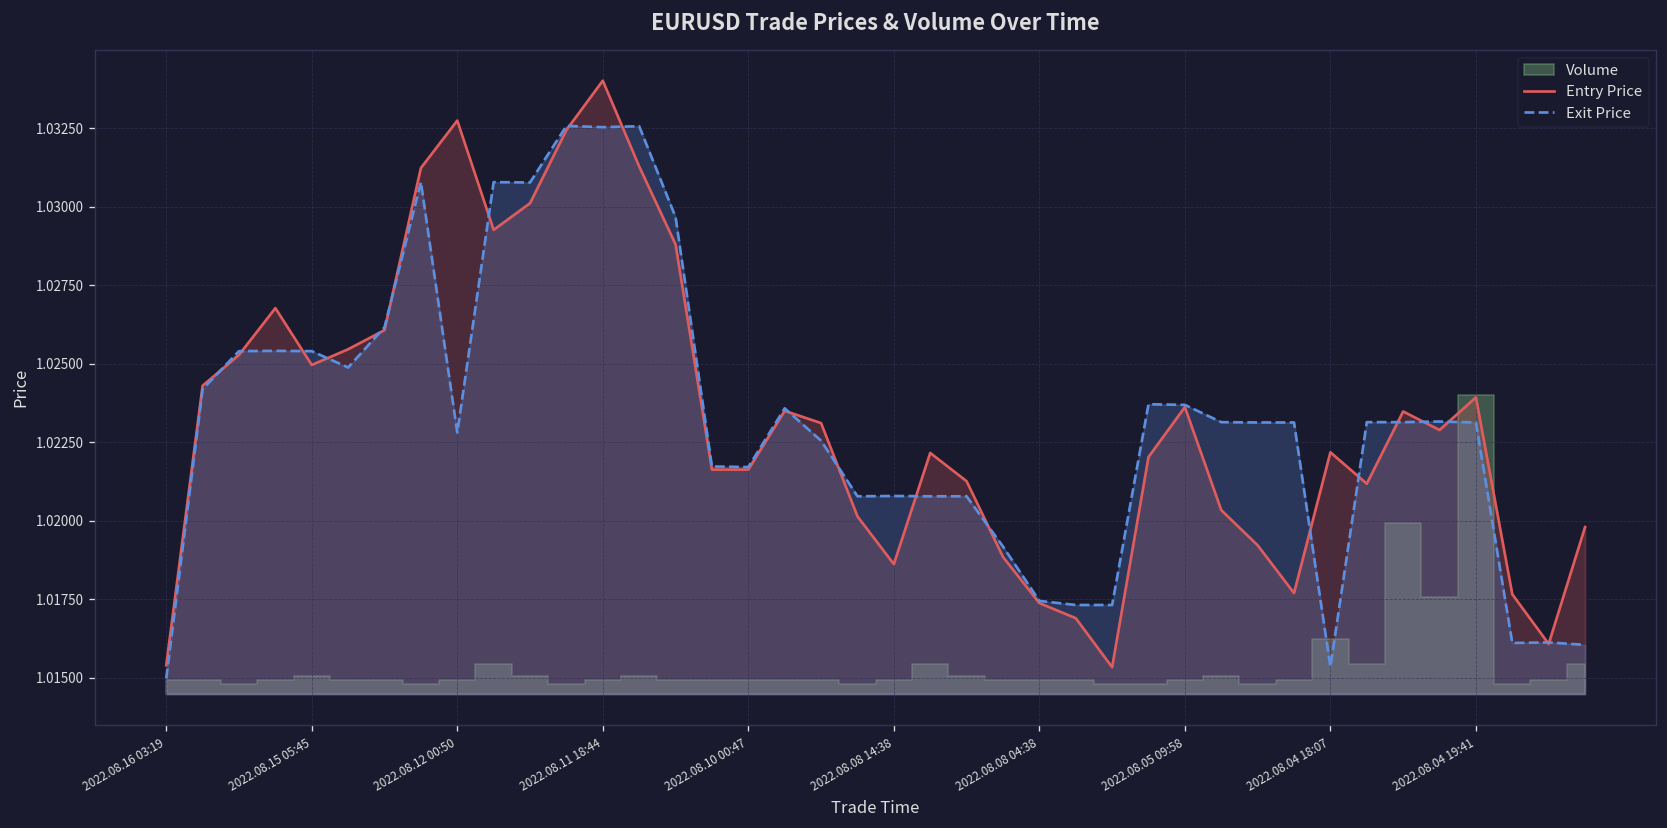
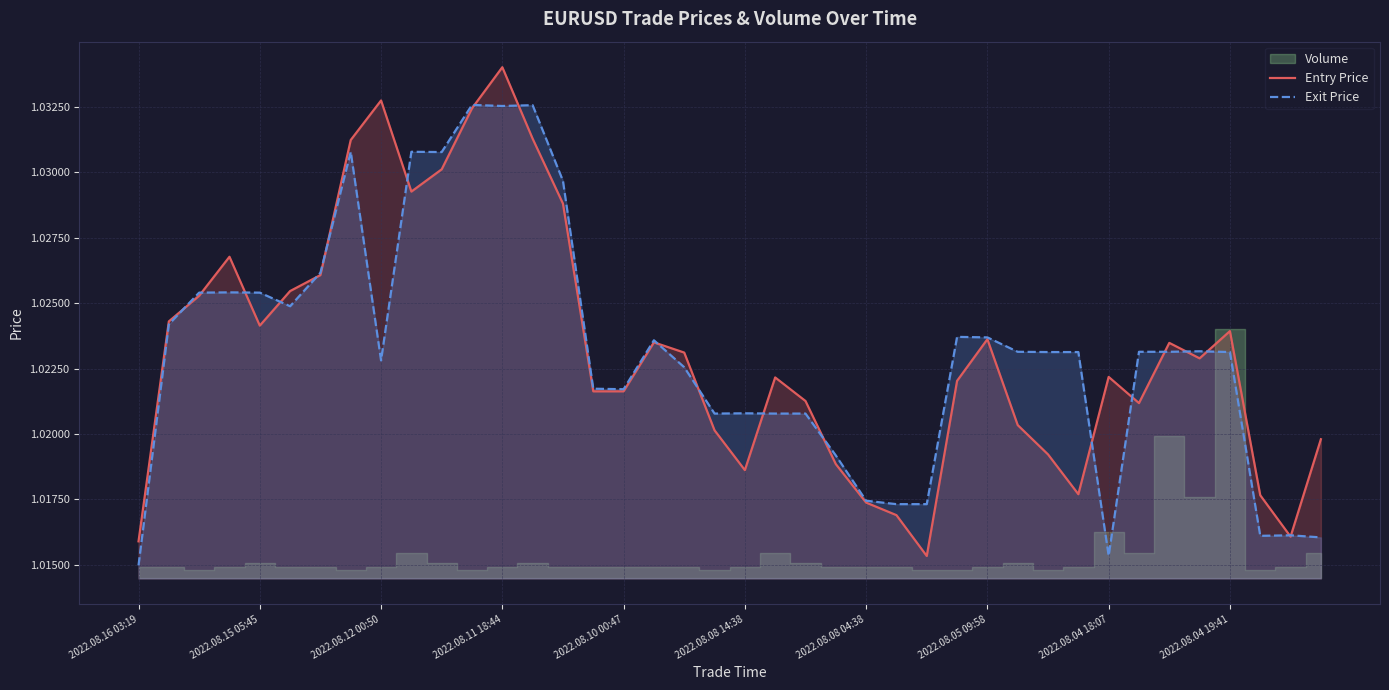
  {
    "Entry Price": {
-     "2022.08.16 03:19": 1.0154,
-     "2022.08.15 05:45": 1.0250,
+     "2022.08.16 03:19": 1.0159,
+     "2022.08.15 05:45": 1.0241,
      "2022.08.12 00:50": 1.0327,
      "2022.08.11 18:44": 1.0340,
      "2022.08.08 14:38": 1.0186,
      "2022.08.04 18:07": 1.0222,
      "2022.08.04 19:41": 1.0239
    },
    "Exit Price": {
      "2022.08.15 05:45": 1.0254,
      "2022.08.12 00:50": 1.0228,
      "2022.08.11 18:44": 1.0325,
      "2022.08.08 14:38": 1.0208,
      "2022.08.04 18:07": 1.0154,
      "2022.08.04 19:41": 1.0231
    }
  }
